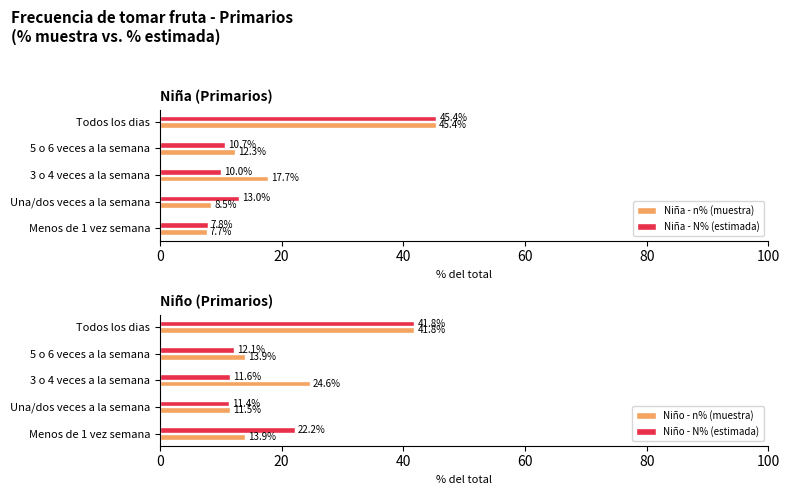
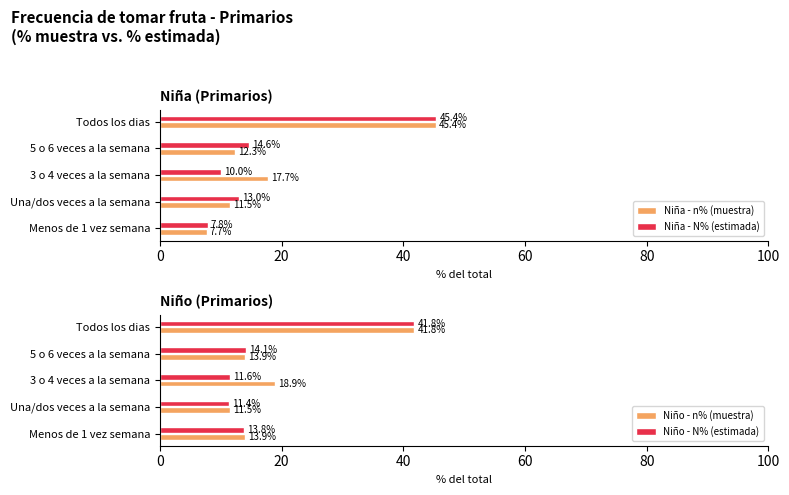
  {
    "Niña (Primarios)": {
      "Niña - n% (muestra)": {
        "3 o 4 veces a la semana": "17.7%",
-       "Una/dos veces a la semana": "8.5%"
+       "Una/dos veces a la semana": "11.5%"
      },
      "Niña - N% (estimada)": {
-       "5 o 6 veces a la semana": "10.7%",
+       "5 o 6 veces a la semana": "14.6%",
        "3 o 4 veces a la semana": "10.0%",
        "Una/dos veces a la semana": "13.0%"
      }
    },
    "Niño (Primarios)": {
      "Niño - n% (muestra)": {
-       "3 o 4 veces a la semana": "24.6%",
+       "3 o 4 veces a la semana": "18.9%",
        "Menos de 1 vez semana": "13.9%"
      },
      "Niño - N% (estimada)": {
-       "5 o 6 veces a la semana": "12.1%",
+       "5 o 6 veces a la semana": "14.1%",
        "3 o 4 veces a la semana": "11.6%",
-       "Menos de 1 vez semana": "22.2%"
+       "Menos de 1 vez semana": "13.8%"
      }
    }
  }
